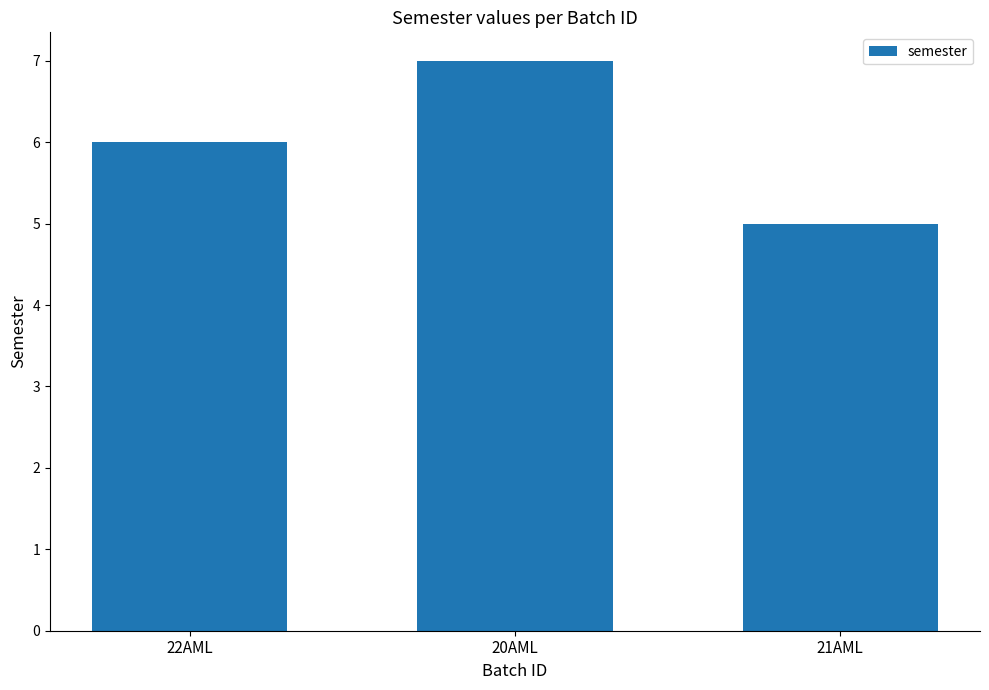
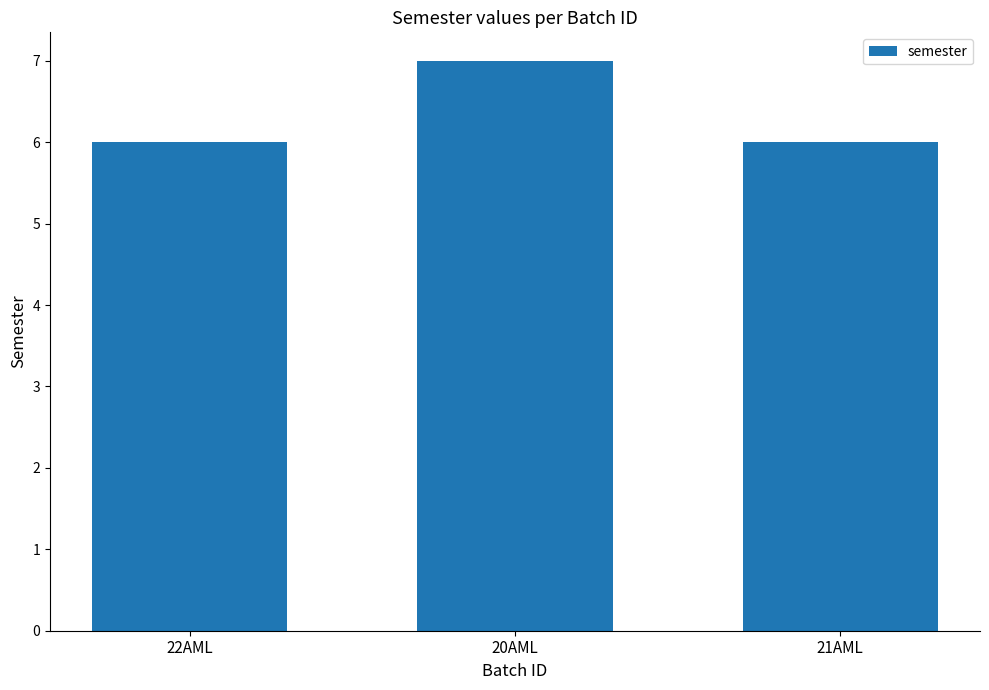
  {
    "22AML": 6,
    "20AML": 7,
-   "21AML": 5
+   "21AML": 6
  }
